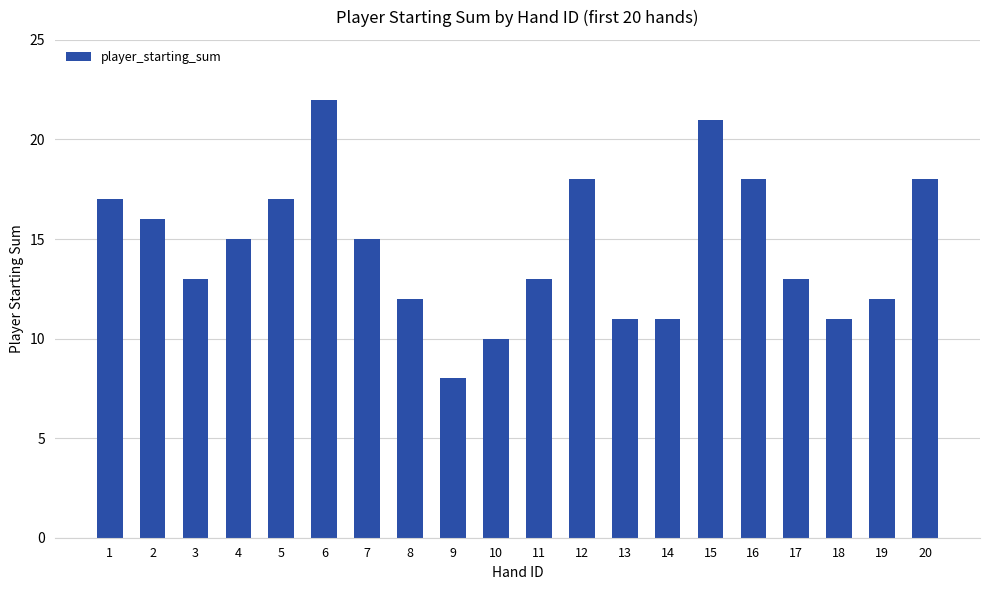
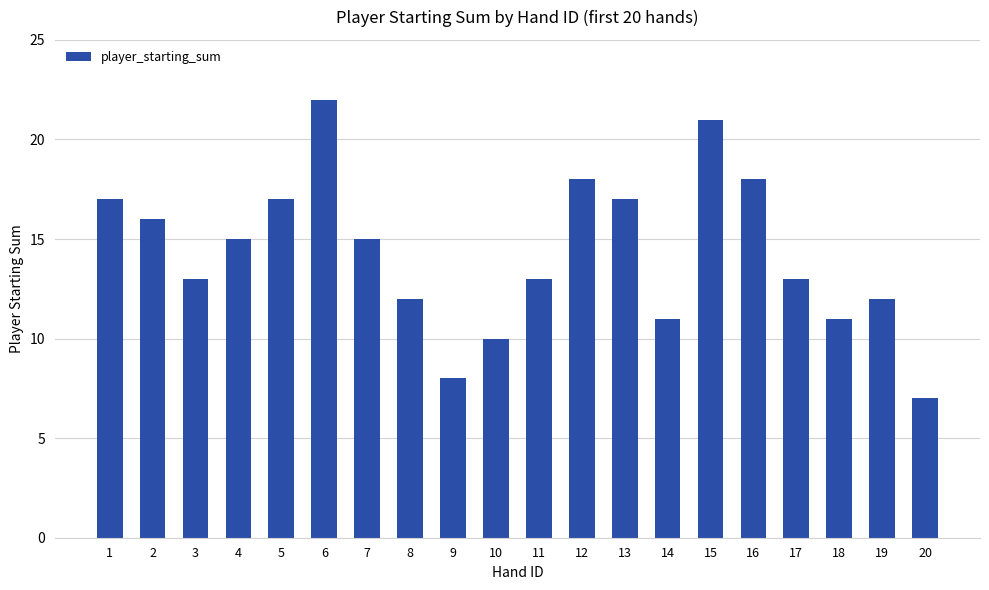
  {
    "1": 17,
    "2": 16,
    "3": 13,
    "4": 15,
    "5": 17,
    "6": 22,
    "7": 15,
    "8": 12,
    "9": 8,
    "10": 10,
    "11": 13,
    "12": 18,
-   "13": 11,
+   "13": 17,
    "14": 11,
    "15": 21,
    "16": 18,
    "17": 13,
    "18": 11,
    "19": 12,
-   "20": 18
+   "20": 7
  }
